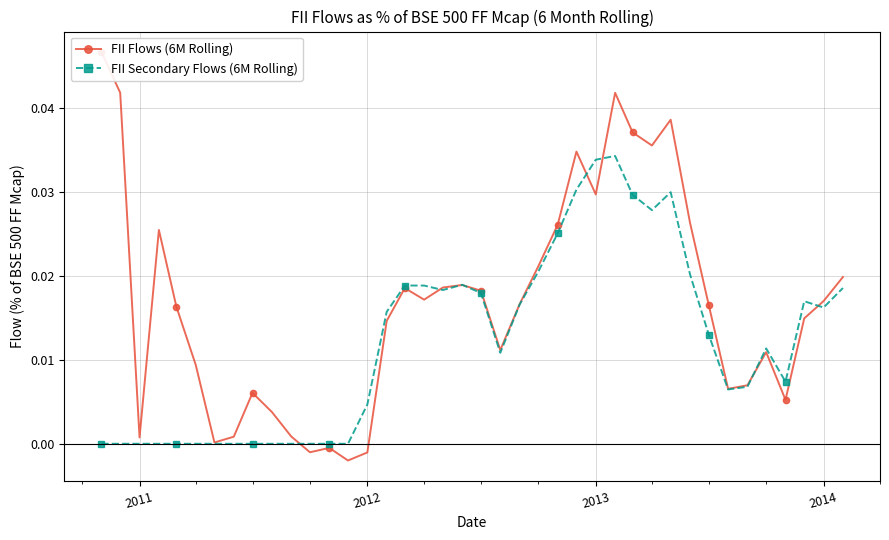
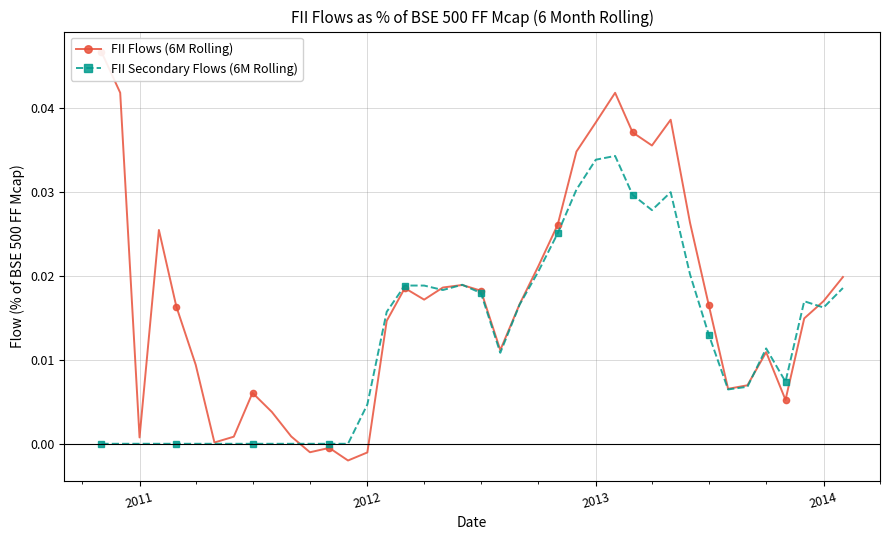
  {
    "FII Flows (6M Rolling)": {
      "2011": 0.001,
      "2012": -0.001,
-     "2013": 0.030,
+     "2013": 0.038,
      "2014": 0.017
    },
    "FII Secondary Flows (6M Rolling)": {
      "2011": 0.000,
      "2012": 0.005,
      "2013": 0.034,
      "2014": 0.016
    }
  }
